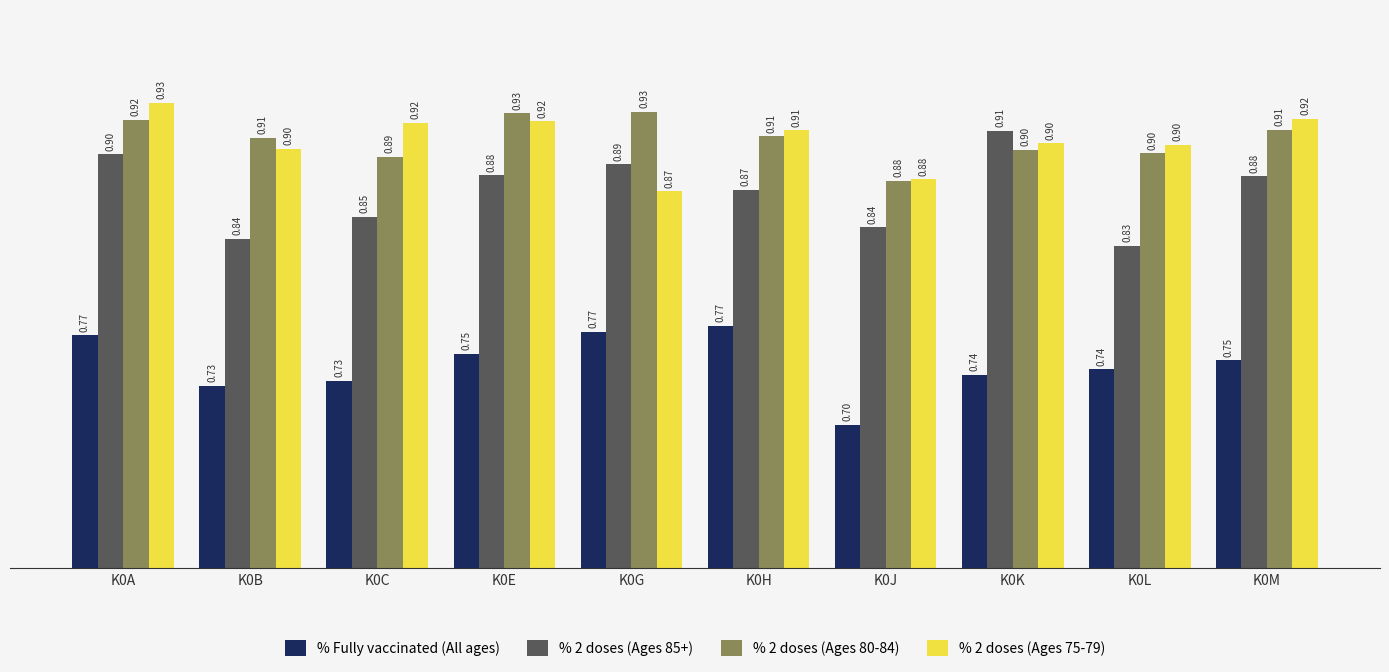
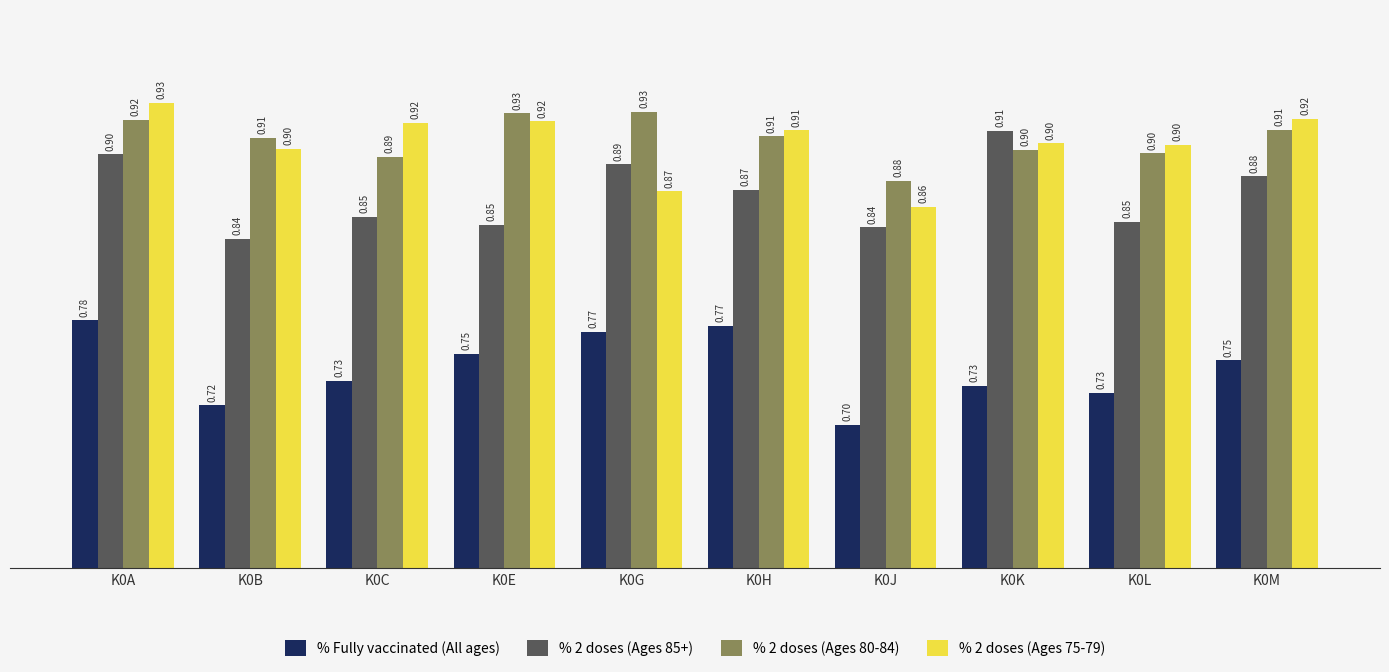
  {
    "% Fully vaccinated (All ages)": {
-     "K0A": 0.77,
-     "K0B": 0.73,
+     "K0A": 0.78,
+     "K0B": 0.72,
      "K0C": 0.73,
      "K0E": 0.75,
      "K0G": 0.77,
      "K0H": 0.77,
      "K0J": 0.70,
-     "K0K": 0.74,
-     "K0L": 0.74,
+     "K0K": 0.73,
+     "K0L": 0.73,
      "K0M": 0.75
    },
    "% 2 doses (Ages 85+)": {
      "K0A": 0.90,
      "K0B": 0.84,
      "K0C": 0.85,
-     "K0E": 0.88,
+     "K0E": 0.85,
      "K0G": 0.89,
      "K0H": 0.87,
      "K0J": 0.84,
      "K0K": 0.91,
-     "K0L": 0.83,
+     "K0L": 0.85,
      "K0M": 0.88
    },
    "% 2 doses (Ages 80-84)": {
      "K0A": 0.92,
      "K0B": 0.91,
      "K0C": 0.89,
      "K0E": 0.93,
      "K0G": 0.93,
      "K0H": 0.91,
      "K0J": 0.88,
      "K0K": 0.90,
      "K0L": 0.90,
      "K0M": 0.91
    },
    "% 2 doses (Ages 75-79)": {
      "K0A": 0.93,
      "K0B": 0.90,
      "K0C": 0.92,
      "K0E": 0.92,
      "K0G": 0.87,
      "K0H": 0.91,
-     "K0J": 0.88,
+     "K0J": 0.86,
      "K0K": 0.90,
      "K0L": 0.90,
      "K0M": 0.92
    }
  }
